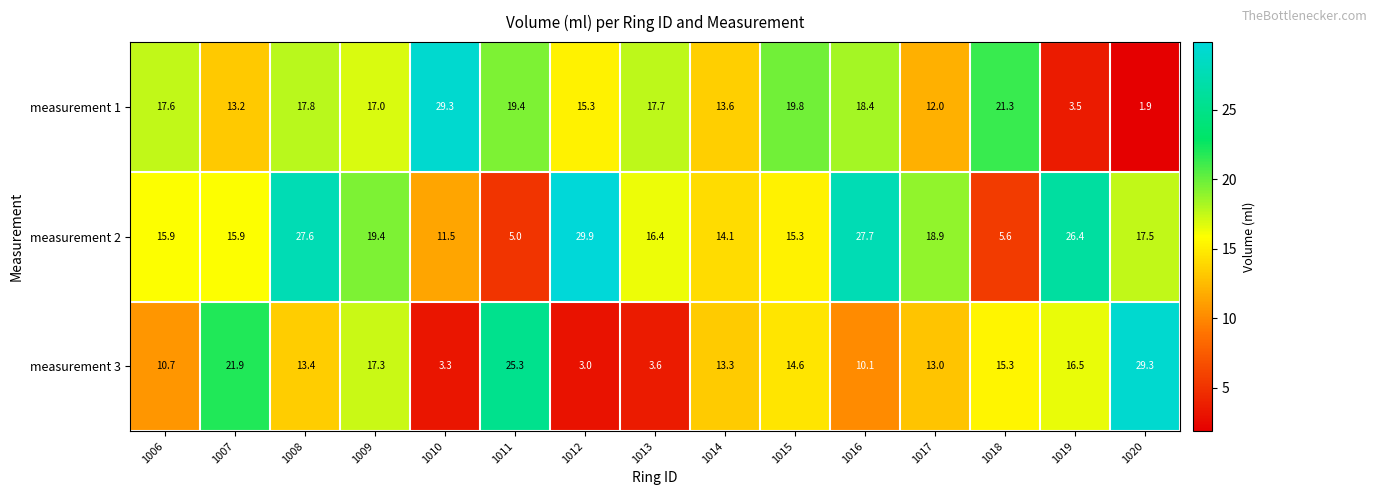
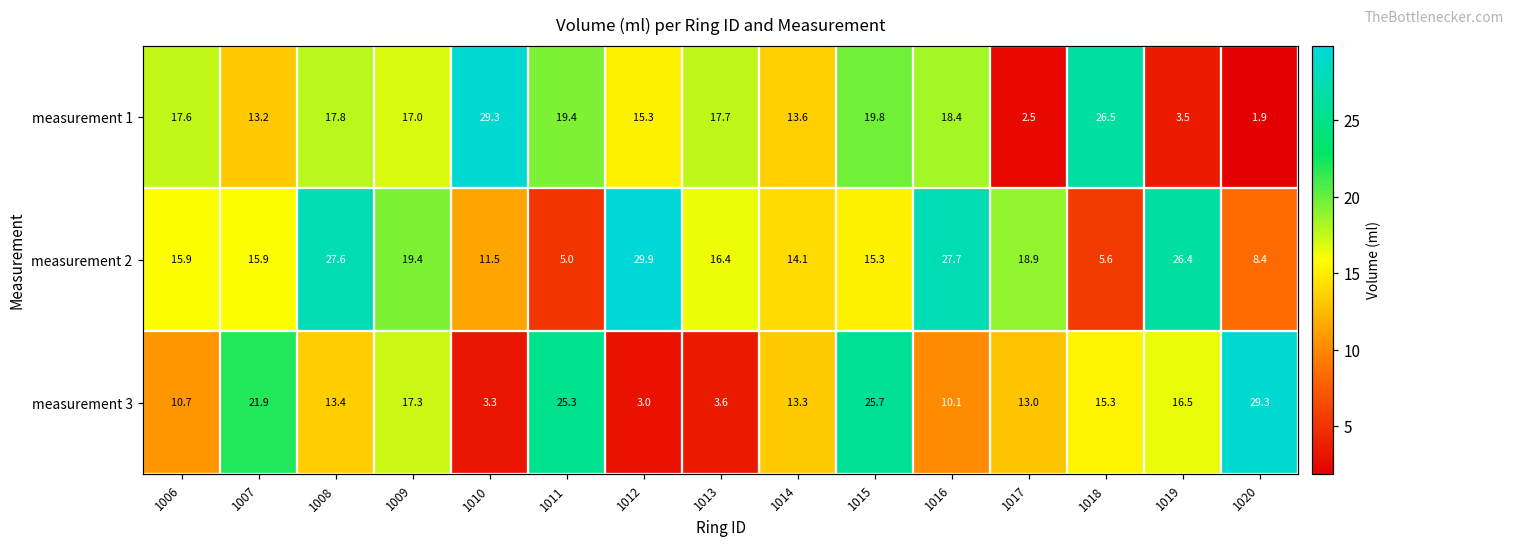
  {
    "measurement 1": {
      "1006": 17.6,
      "1007": 13.2,
      "1008": 17.8,
      "1009": 17.0,
      "1010": 29.3,
      "1011": 19.4,
      "1012": 15.3,
      "1013": 17.7,
      "1014": 13.6,
      "1015": 19.8,
      "1016": 18.4,
-     "1017": 12.0,
-     "1018": 21.3,
+     "1017": 2.5,
+     "1018": 26.5,
      "1019": 3.5,
      "1020": 1.9
    },
    "measurement 2": {
      "1006": 15.9,
      "1007": 15.9,
      "1008": 27.6,
      "1009": 19.4,
      "1010": 11.5,
      "1011": 5.0,
      "1012": 29.9,
      "1013": 16.4,
      "1014": 14.1,
      "1015": 15.3,
      "1016": 27.7,
      "1017": 18.9,
      "1018": 5.6,
      "1019": 26.4,
-     "1020": 17.5
+     "1020": 8.4
    },
    "measurement 3": {
      "1006": 10.7,
      "1007": 21.9,
      "1008": 13.4,
      "1009": 17.3,
      "1010": 3.3,
      "1011": 25.3,
      "1012": 3.0,
      "1013": 3.6,
      "1014": 13.3,
-     "1015": 14.6,
+     "1015": 25.7,
      "1016": 10.1,
      "1017": 13.0,
      "1018": 15.3,
      "1019": 16.5,
      "1020": 29.3
    }
  }
